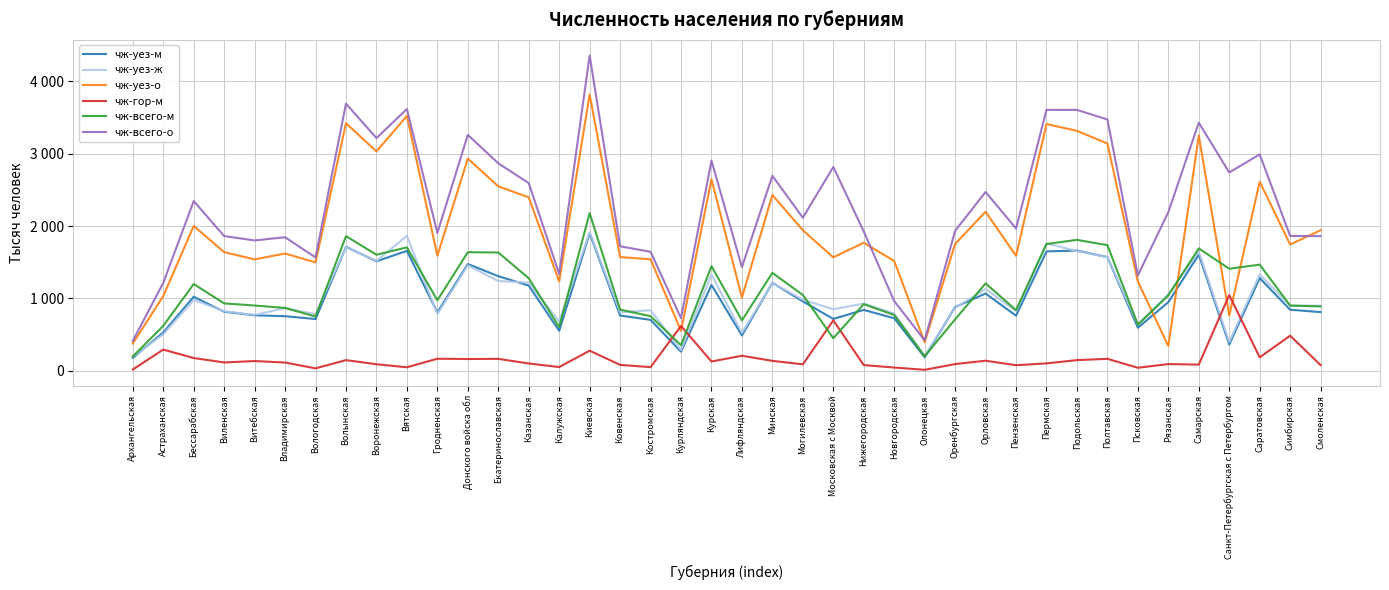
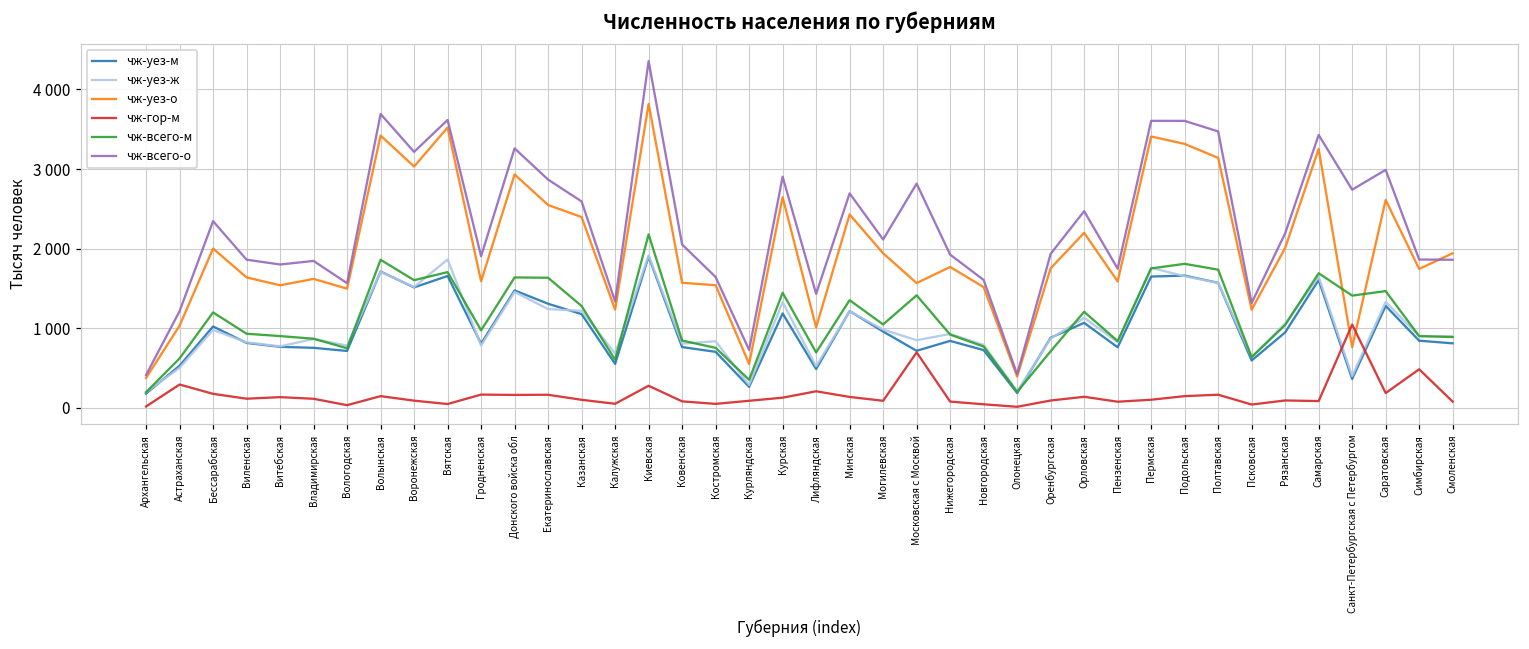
  {
    "чж-уез-м": {
      "Бессарабская": 1000,
      "Владимирская": 800,
      "Вятская": 1700,
      "Екатеринославская": 1300,
      "Казанская": 1200,
      "Калужская": 600,
      "Ковенская": 800,
      "Костромская": 700,
      "Курская": 1200,
      "Лифляндская": 500,
      "Нижегородская": 800,
      "Новгородская": 700,
      "Орловская": 1100,
      "Пензенская": 800,
      "Пермская": 1600,
      "Псковская": 600,
      "Рязанская": 900,
      "Самарская": 1600,
      "Санкт-Петербургская с Петербургом": 400,
      "Саратовская": 1300,
      "Симбирская": 800,
      "Смоленская": 800
    },
    "чж-уез-ж": {
      "Бессарабская": 1000,
      "Вятская": 1900,
      "Екатеринославская": 1200,
      "Казанская": 1200,
      "Калужская": 700,
      "Ковенская": 800,
      "Костромская": 800,
      "Курская": 1300,
      "Лифляндская": 500,
      "Московская с Москвой": 900,
      "Орловская": 1100,
      "Самарская": 1600,
      "Санкт-Петербургская с Петербургом": 400,
      "Саратовская": 1300
    },
    "чж-уез-о": {
      "Архангельская": 400,
      "Астраханская": 1000,
      "Бессарабская": 2000,
      "Виленская": 1600,
      "Витебская": 1500,
      "Владимирская": 1600,
      "Вологодская": 1500,
      "Волынская": 3400,
      "Воронежская": 3000,
      "Вятская": 3500,
      "Гродненская": 1600,
      "Донского войска обл": 2900,
      "Екатеринославская": 2500,
      "Казанская": 2400,
      "Калужская": 1200,
      "Киевская": 3800,
      "Ковенская": 1600,
      "Костромская": 1500,
      "Курляндская": 600,
      "Курская": 2600,
      "Лифляндская": 1000,
      "Минская": 2400,
      "Могилевская": 1900,
      "Московская с Москвой": 1600,
      "Нижегородская": 1800,
      "Новгородская": 1500,
      "Оренбургская": 1800,
      "Орловская": 2200,
      "Пензенская": 1600,
      "Пермская": 3400,
      "Подольская": 3300,
      "Полтавская": 3100,
      "Псковская": 1200,
-     "Рязанская": 300,
+     "Рязанская": 2000,
      "Самарская": 3300,
      "Санкт-Петербургская с Петербургом": 800,
      "Саратовская": 2600,
      "Симбирская": 1700,
      "Смоленская": 1900
    },
    "чж-гор-м": {
      "Архангельская": 0,
      "Астраханская": 300,
      "Бессарабская": 200,
      "Виленская": 100,
      "Витебская": 100,
      "Владимирская": 100,
      "Вологодская": 0,
      "Волынская": 100,
      "Воронежская": 100,
      "Вятская": 0,
      "Гродненская": 200,
      "Донского войска обл": 200,
      "Екатеринославская": 200,
      "Казанская": 100,
      "Калужская": 100,
      "Киевская": 300,
      "Ковенская": 100,
      "Костромская": 100,
-     "Курляндская": 600,
+     "Курляндская": 100,
      "Курская": 100,
      "Лифляндская": 200,
      "Минская": 100,
      "Могилевская": 100,
      "Нижегородская": 100,
      "Новгородская": 0,
      "Олонецкая": 0,
      "Оренбургская": 100,
      "Орловская": 100,
      "Пензенская": 100,
      "Пермская": 100,
      "Подольская": 100,
      "Полтавская": 200,
      "Псковская": 0,
      "Рязанская": 100,
      "Самарская": 100,
      "Санкт-Петербургская с Петербургом": 1000,
      "Саратовская": 200,
      "Симбирская": 500,
      "Смоленская": 100
    },
    "чж-всего-м": {
      "Астраханская": 600,
      "Бессарабская": 1200,
      "Виленская": 900,
      "Витебская": 900,
      "Волынская": 1900,
      "Воронежская": 1600,
      "Вятская": 1700,
      "Гродненская": 1000,
      "Донского войска обл": 1600,
      "Екатеринославская": 1600,
      "Казанская": 1300,
      "Калужская": 600,
      "Киевская": 2200,
      "Ковенская": 800,
      "Костромская": 800,
      "Курляндская": 400,
      "Курская": 1400,
      "Лифляндская": 700,
      "Минская": 1400,
      "Могилевская": 1000,
-     "Московская с Москвой": 500,
+     "Московская с Москвой": 1400,
      "Оренбургская": 700,
      "Орловская": 1200,
      "Подольская": 1800,
      "Полтавская": 1700,
      "Самарская": 1700,
      "Санкт-Петербургская с Петербургом": 1400,
      "Саратовская": 1500
    },
    "чж-всего-о": {
      "Архангельская": 400,
      "Астраханская": 1200,
      "Бессарабская": 2300,
      "Виленская": 1900,
      "Витебская": 1800,
      "Владимирская": 1800,
      "Вологодская": 1600,
      "Волынская": 3700,
      "Воронежская": 3200,
      "Вятская": 3600,
      "Гродненская": 1900,
      "Донского войска обл": 3300,
      "Екатеринославская": 2900,
      "Казанская": 2600,
      "Калужская": 1300,
      "Киевская": 4400,
-     "Ковенская": 1700,
+     "Ковенская": 2100,
      "Костромская": 1600,
      "Курляндская": 700,
      "Курская": 2900,
      "Лифляндская": 1400,
      "Минская": 2700,
      "Могилевская": 2100,
      "Московская с Москвой": 2800,
      "Нижегородская": 1900,
-     "Новгородская": 1000,
+     "Новгородская": 1600,
      "Оренбургская": 1900,
      "Орловская": 2500,
-     "Пензенская": 2000,
+     "Пензенская": 1700,
      "Пермская": 3600,
      "Подольская": 3600,
      "Полтавская": 3500,
      "Псковская": 1300,
      "Рязанская": 2200,
      "Самарская": 3400,
      "Санкт-Петербургская с Петербургом": 2700,
      "Саратовская": 3000,
      "Симбирская": 1900,
      "Смоленская": 1900
    }
  }
